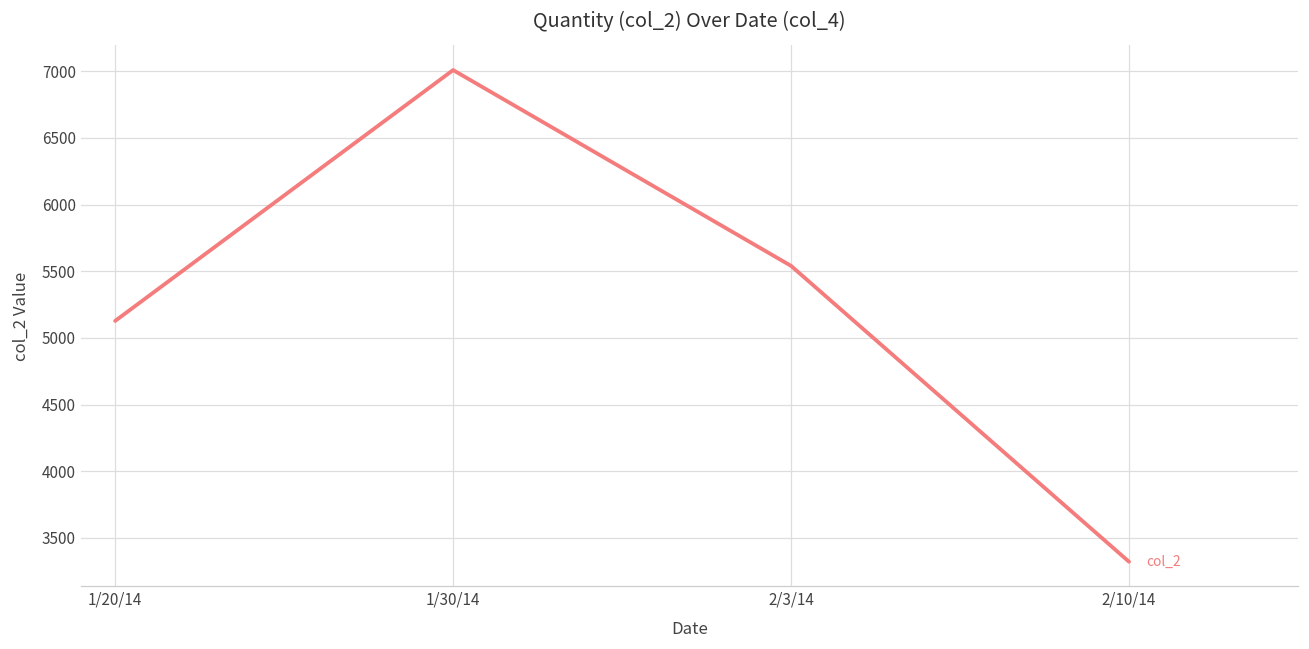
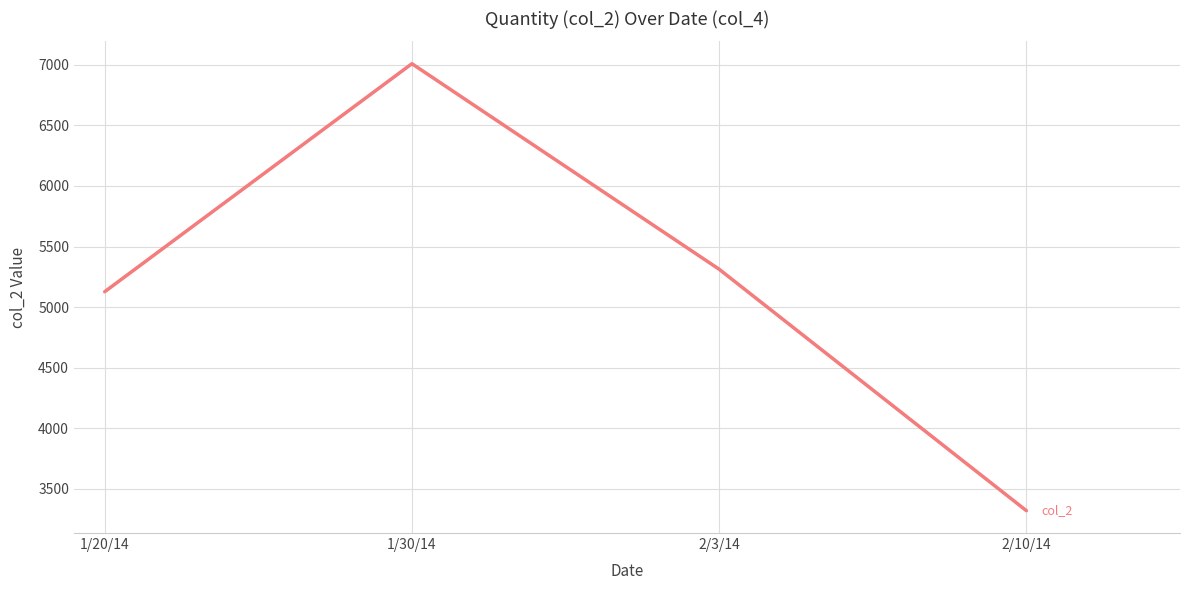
  {
    "1/20/14": 5130,
    "1/30/14": 7010,
-   "2/3/14": 5540
+   "2/3/14": 5310
  }
